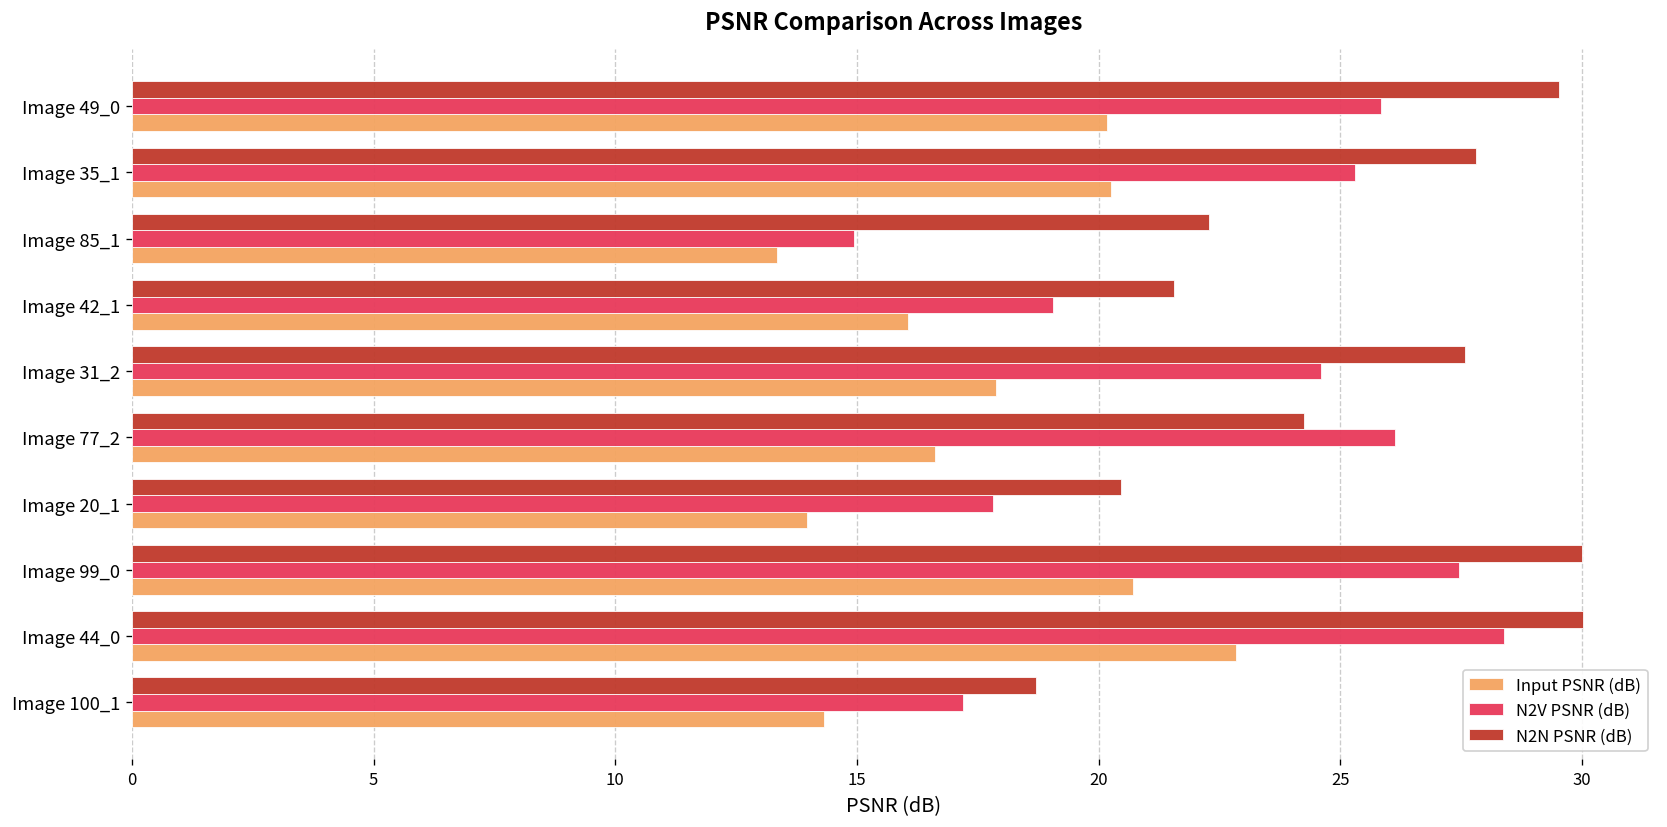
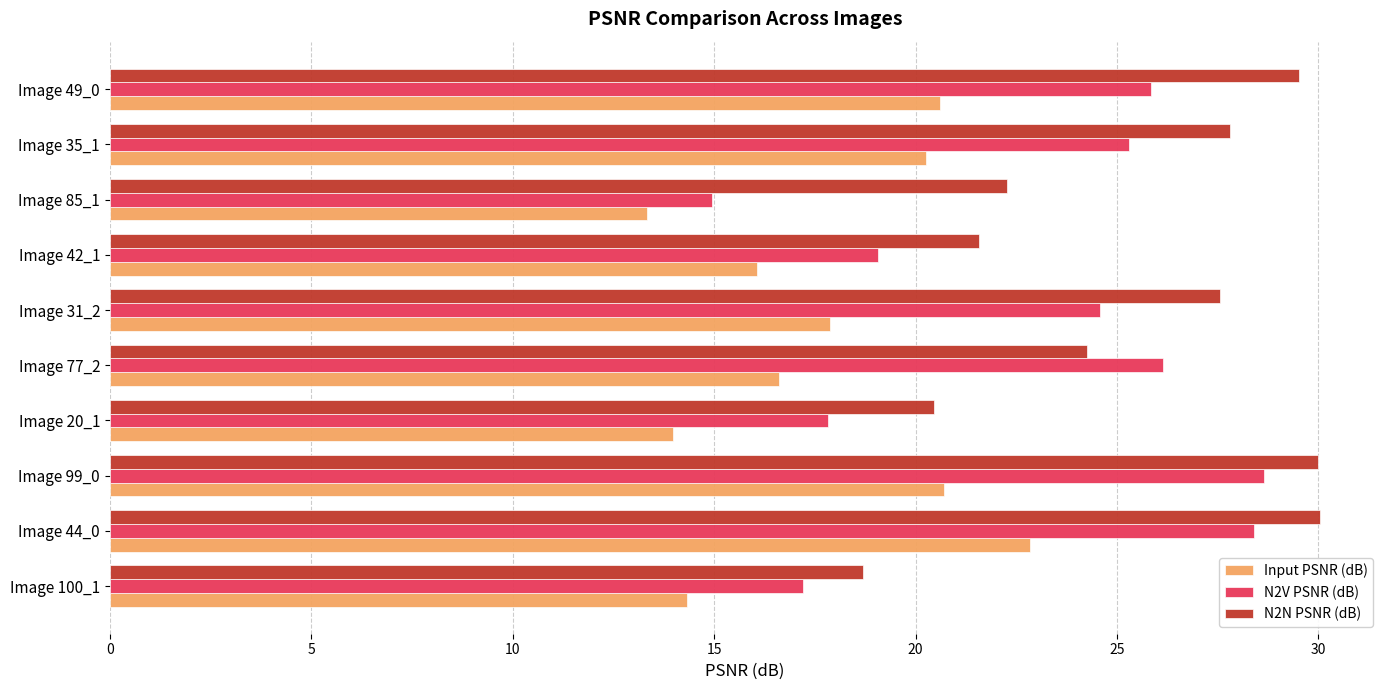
  {
    "Input PSNR (dB)": {
-     "Image 49_0": 20.2,
+     "Image 49_0": 20.6,
      "Image 35_1": 20.3,
      "Image 85_1": 13.3,
      "Image 42_1": 16.1,
      "Image 31_2": 17.9,
      "Image 77_2": 16.6,
      "Image 20_1": 14.0,
      "Image 99_0": 20.7,
      "Image 44_0": 22.8,
      "Image 100_1": 14.3
    },
    "N2V PSNR (dB)": {
      "Image 49_0": 25.8,
      "Image 35_1": 25.3,
      "Image 85_1": 14.9,
      "Image 42_1": 19.1,
      "Image 31_2": 24.6,
      "Image 77_2": 26.1,
      "Image 20_1": 17.8,
-     "Image 99_0": 27.5,
+     "Image 99_0": 28.6,
      "Image 44_0": 28.4,
      "Image 100_1": 17.2
    },
    "N2N PSNR (dB)": {
      "Image 49_0": 29.5,
      "Image 35_1": 27.8,
      "Image 85_1": 22.3,
      "Image 42_1": 21.6,
      "Image 31_2": 27.6,
      "Image 77_2": 24.3,
      "Image 20_1": 20.5,
      "Image 99_0": 30.0,
      "Image 44_0": 30.0,
      "Image 100_1": 18.7
    }
  }
